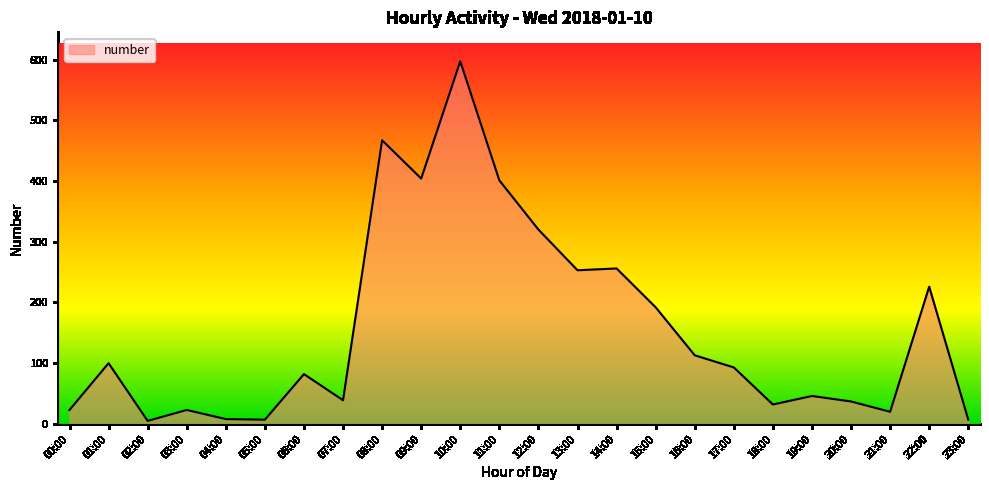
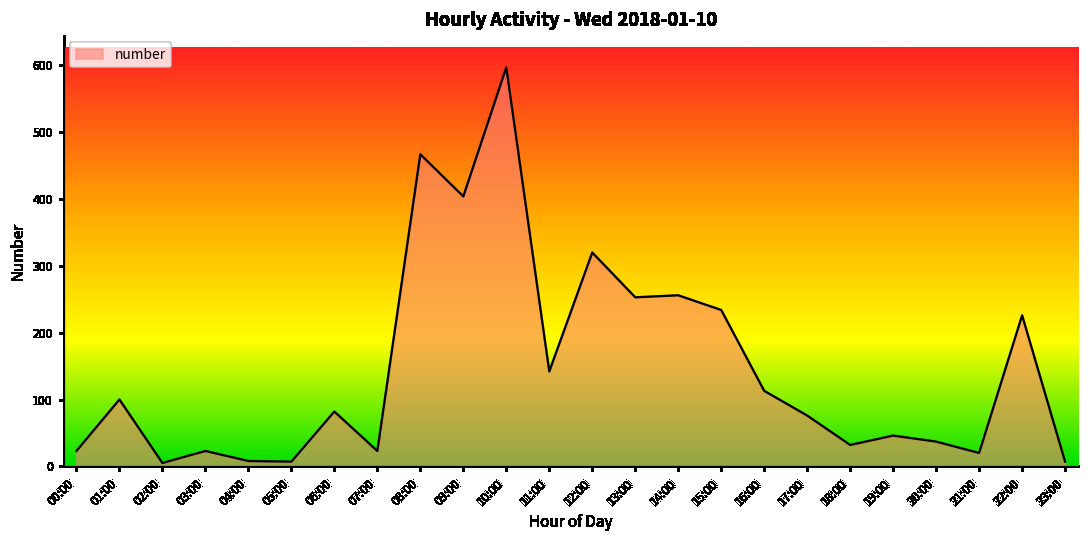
  {
    "00:00": 20,
    "01:00": 100,
    "02:00": 10,
    "03:00": 20,
    "04:00": 10,
    "05:00": 10,
    "06:00": 80,
-   "07:00": 40,
+   "07:00": 20,
    "08:00": 470,
    "09:00": 400,
    "10:00": 600,
-   "11:00": 400,
+   "11:00": 140,
    "12:00": 320,
    "13:00": 250,
    "14:00": 260,
-   "15:00": 190,
+   "15:00": 230,
    "16:00": 110,
-   "17:00": 90,
+   "17:00": 80,
    "18:00": 30,
    "19:00": 50,
    "20:00": 40,
    "21:00": 20,
    "22:00": 230,
    "23:00": 10
  }
